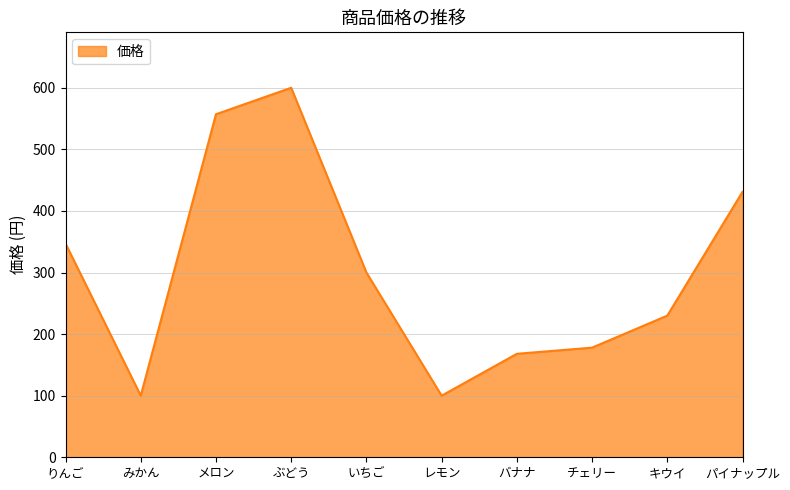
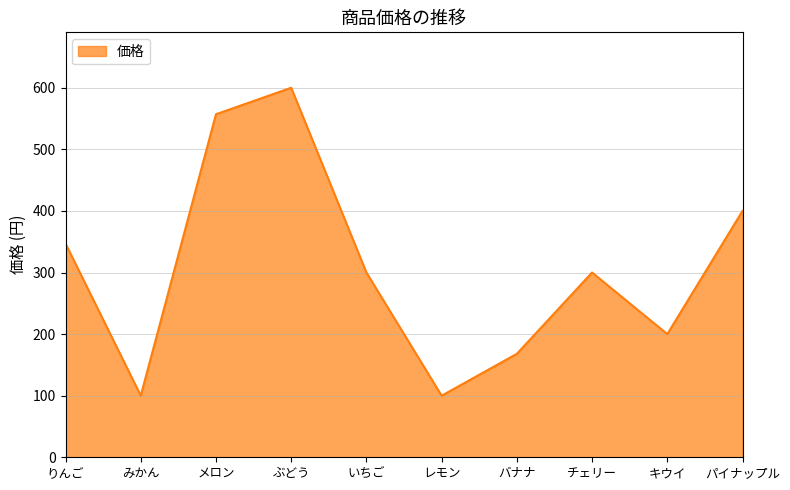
  {
    "りんご": 350,
    "みかん": 100,
    "メロン": 560,
    "ぶどう": 600,
    "いちご": 300,
    "レモン": 100,
    "バナナ": 170,
-   "チェリー": 180,
-   "キウイ": 230,
-   "パイナップル": 430
+   "チェリー": 300,
+   "キウイ": 200,
+   "パイナップル": 400
  }
